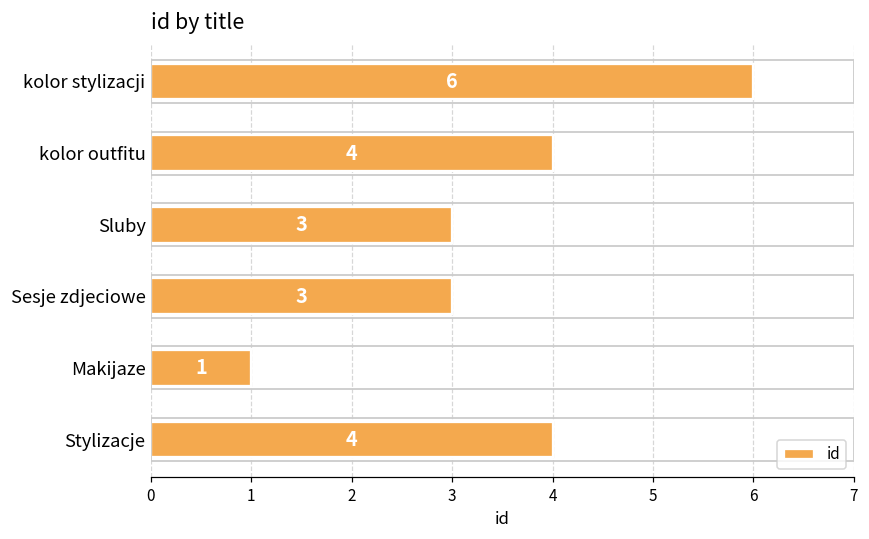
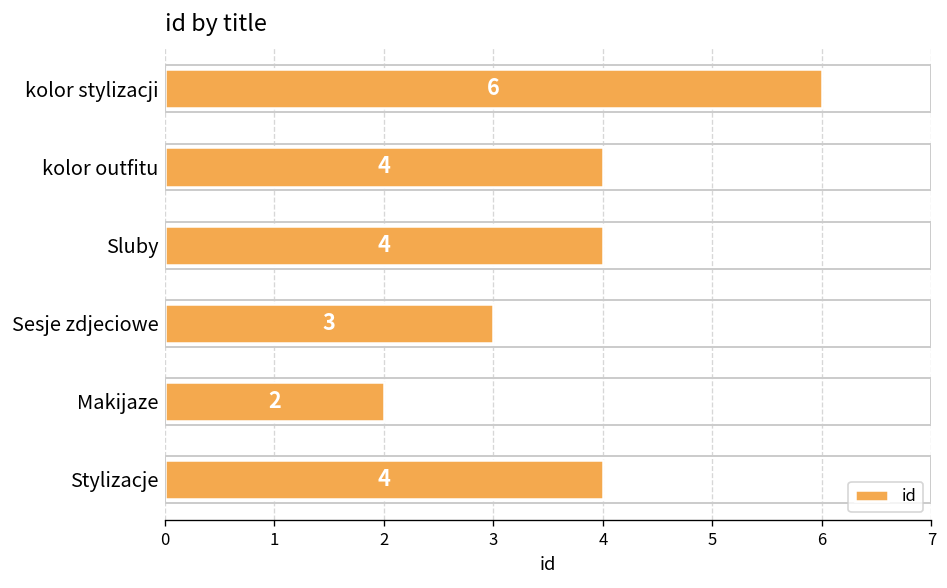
  {
    "kolor stylizacji": 6,
    "kolor outfitu": 4,
-   "Sluby": 3,
+   "Sluby": 4,
    "Sesje zdjeciowe": 3,
-   "Makijaze": 1,
+   "Makijaze": 2,
    "Stylizacje": 4
  }
